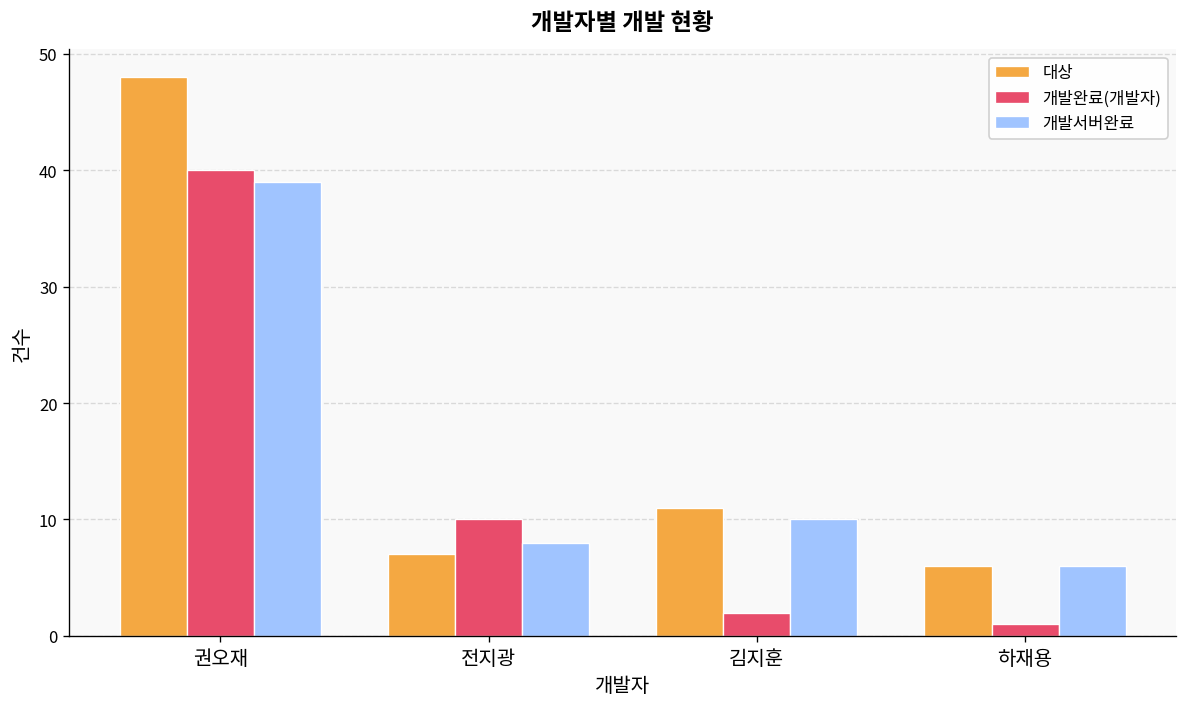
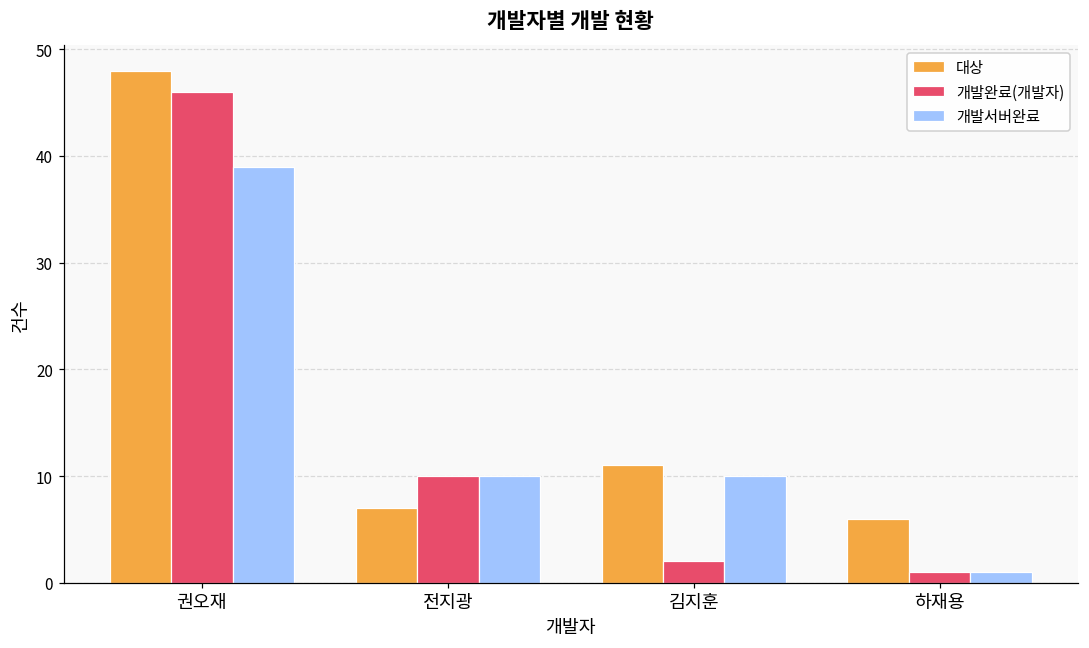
  {
    "대상": {
      "권오재": 48,
      "전지광": 7,
      "김지훈": 11,
      "하재용": 6
    },
    "개발완료(개발자)": {
-     "권오재": 40,
+     "권오재": 46,
      "전지광": 10,
      "김지훈": 2,
      "하재용": 1
    },
    "개발서버완료": {
      "권오재": 39,
-     "전지광": 8,
+     "전지광": 10,
      "김지훈": 10,
-     "하재용": 6
+     "하재용": 1
    }
  }
